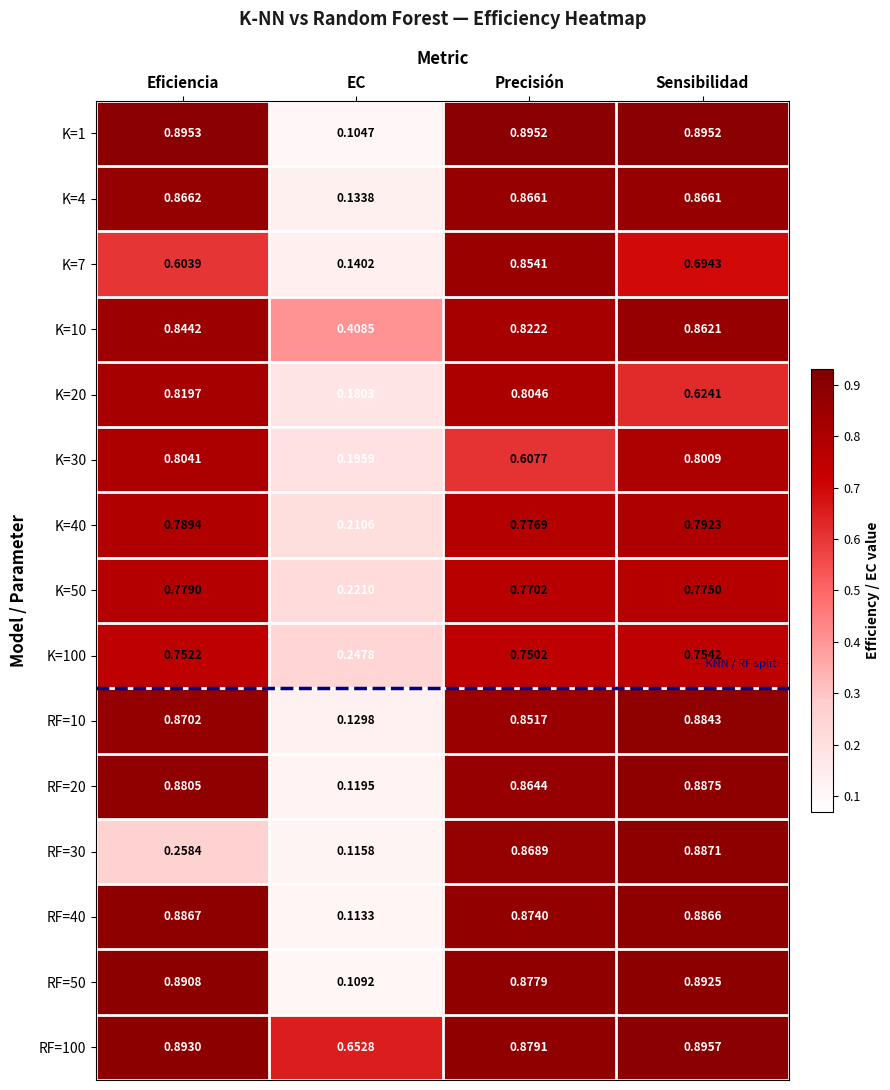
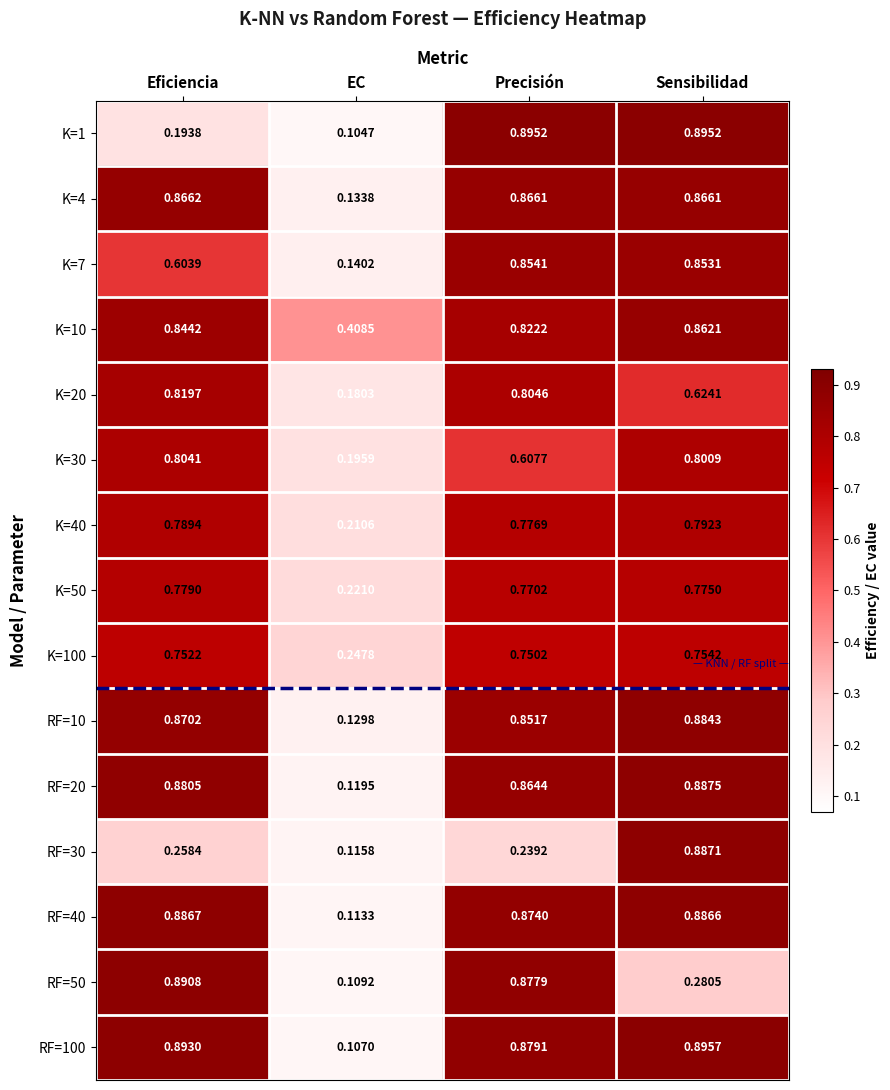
  {
    "K=1": {
-     "Eficiencia": 0.8953,
+     "Eficiencia": 0.1938,
      "EC": 0.1047,
      "Precisión": 0.8952,
      "Sensibilidad": 0.8952
    },
    "K=4": {
      "Eficiencia": 0.8662,
      "EC": 0.1338,
      "Precisión": 0.8661,
      "Sensibilidad": 0.8661
    },
    "K=7": {
      "Eficiencia": 0.6039,
      "EC": 0.1402,
      "Precisión": 0.8541,
-     "Sensibilidad": 0.6943
+     "Sensibilidad": 0.8531
    },
    "K=10": {
      "Eficiencia": 0.8442,
      "EC": 0.4085,
      "Precisión": 0.8222,
      "Sensibilidad": 0.8621
    },
    "K=20": {
      "Eficiencia": 0.8197,
      "Precisión": 0.8046,
      "Sensibilidad": 0.6241
    },
    "K=30": {
      "Eficiencia": 0.8041,
      "Precisión": 0.6077,
      "Sensibilidad": 0.8009
    },
    "K=40": {
      "Eficiencia": 0.7894,
      "Precisión": 0.7769,
      "Sensibilidad": 0.7923
    },
    "K=50": {
      "Eficiencia": 0.7790,
      "Precisión": 0.7702,
      "Sensibilidad": 0.7750
    },
    "K=100": {
      "Eficiencia": 0.7522,
      "Precisión": 0.7502
    },
    "RF=10": {
      "Eficiencia": 0.8702,
      "EC": 0.1298,
      "Precisión": 0.8517,
      "Sensibilidad": 0.8843
    },
    "RF=20": {
      "Eficiencia": 0.8805,
      "EC": 0.1195,
      "Precisión": 0.8644,
      "Sensibilidad": 0.8875
    },
    "RF=30": {
      "Eficiencia": 0.2584,
      "EC": 0.1158,
-     "Precisión": 0.8689,
+     "Precisión": 0.2392,
      "Sensibilidad": 0.8871
    },
    "RF=40": {
      "Eficiencia": 0.8867,
      "EC": 0.1133,
      "Precisión": 0.8740,
      "Sensibilidad": 0.8866
    },
    "RF=50": {
      "Eficiencia": 0.8908,
      "EC": 0.1092,
      "Precisión": 0.8779,
-     "Sensibilidad": 0.8925
+     "Sensibilidad": 0.2805
    },
    "RF=100": {
      "Eficiencia": 0.8930,
-     "EC": 0.6528,
+     "EC": 0.1070,
      "Precisión": 0.8791,
      "Sensibilidad": 0.8957
    }
  }
